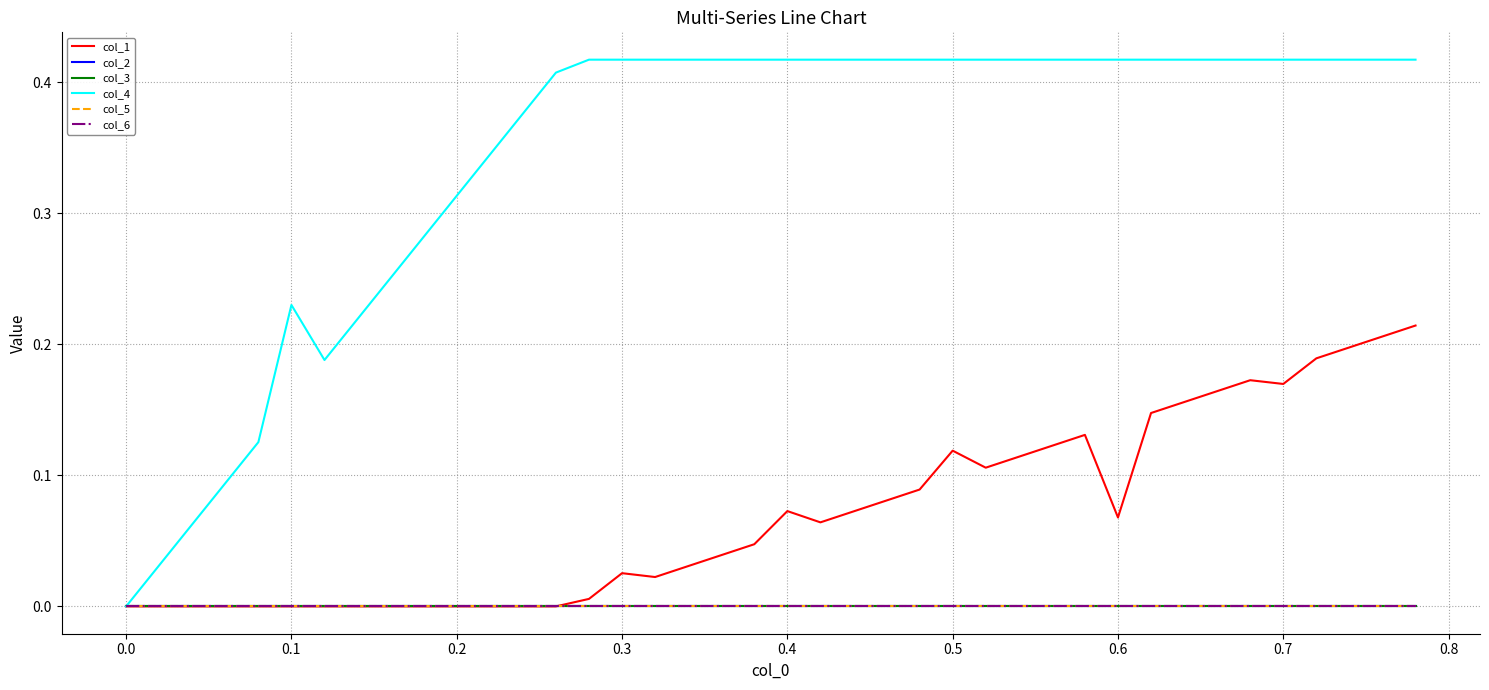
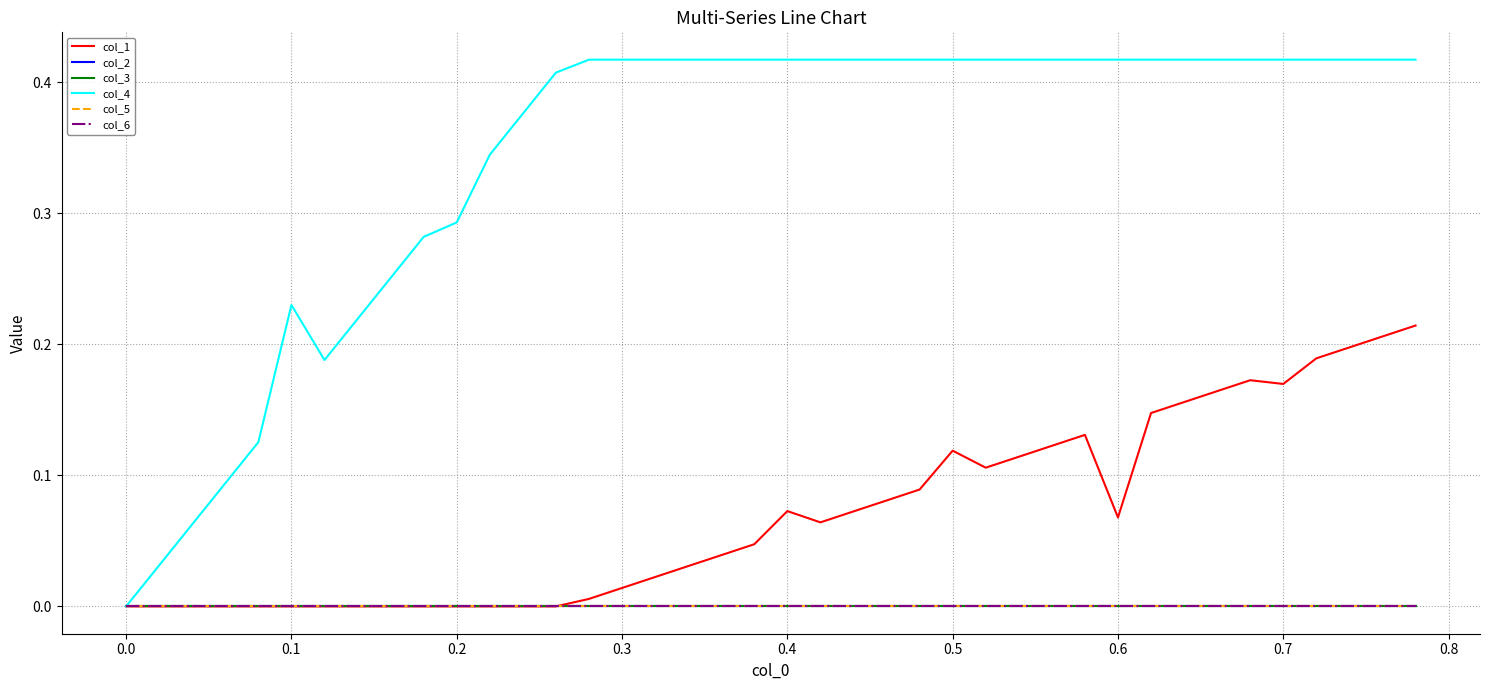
  {
    "col_1": {
-     "0.3": 0.025,
+     "0.3": 0.014,
      "0.4": 0.073,
      "0.5": 0.119,
      "0.6": 0.068,
      "0.7": 0.170
    },
    "col_6": {
      "0.3": 0.000,
      "0.4": 0.000,
      "0.5": 0.000,
      "0.6": 0.000,
      "0.7": 0.000
    },
    "col_4": {
      "0.1": 0.230,
-     "0.2": 0.313,
+     "0.2": 0.293,
      "0.3": 0.417,
      "0.4": 0.417,
      "0.5": 0.417,
      "0.6": 0.417,
      "0.7": 0.417
    }
  }
